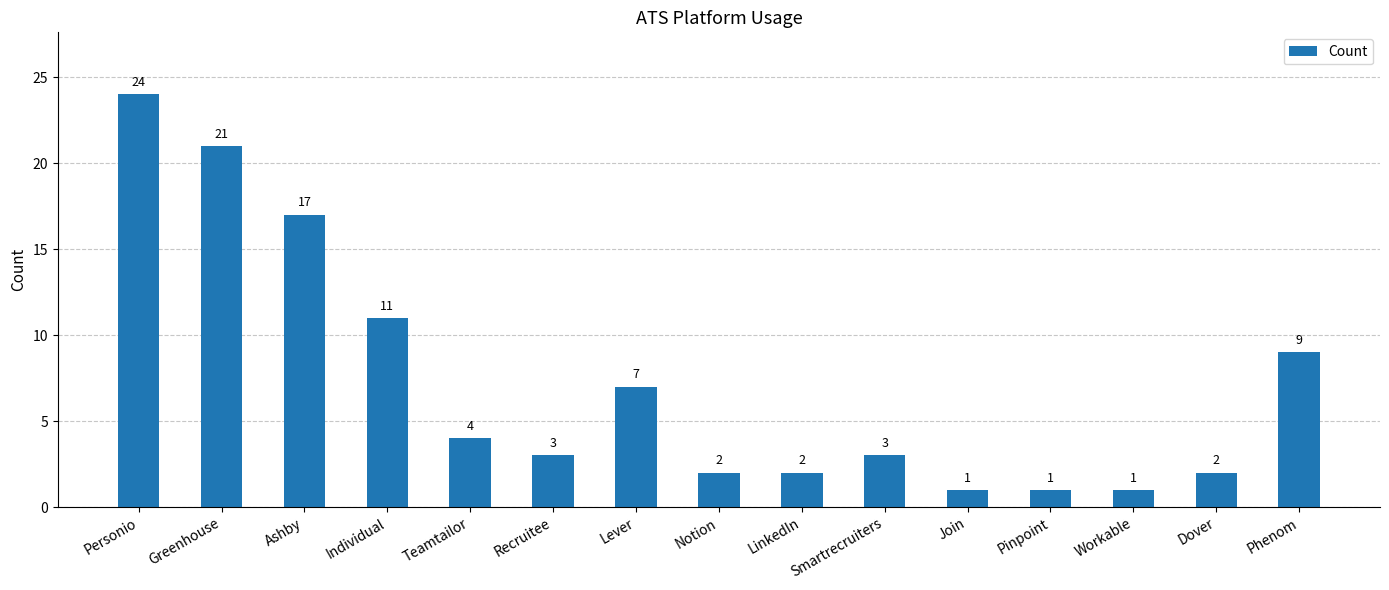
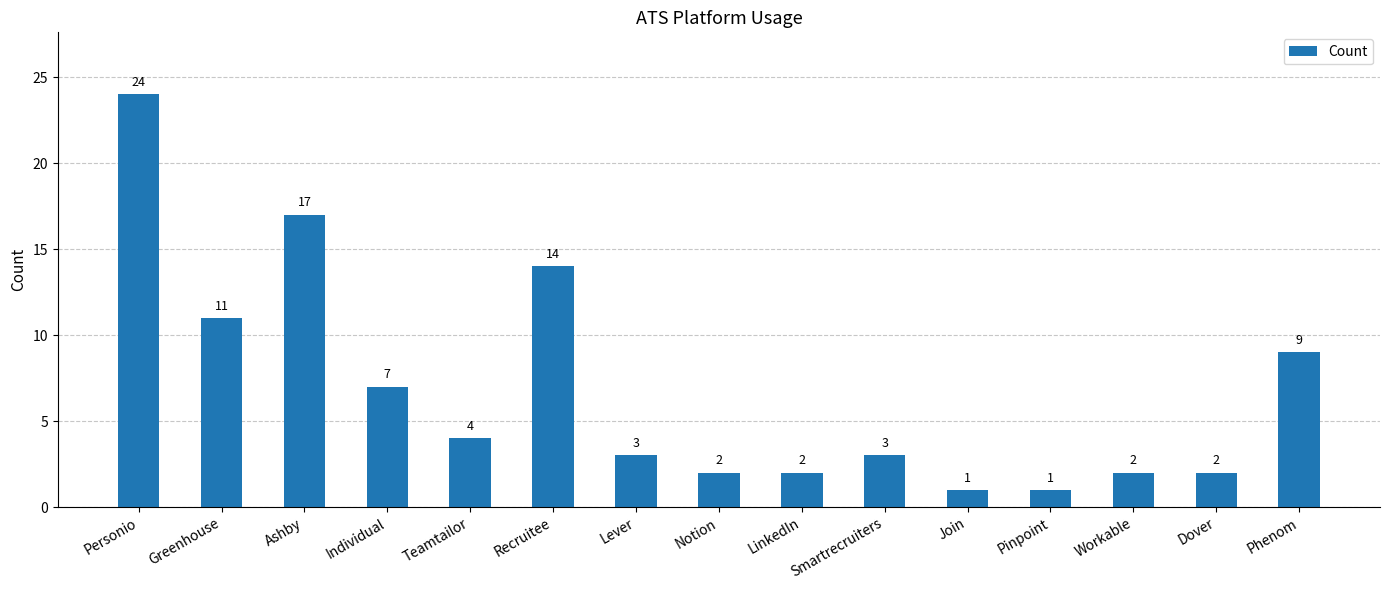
  {
    "Personio": 24,
-   "Greenhouse": 21,
+   "Greenhouse": 11,
    "Ashby": 17,
-   "Individual": 11,
+   "Individual": 7,
    "Teamtailor": 4,
-   "Recruitee": 3,
-   "Lever": 7,
+   "Recruitee": 14,
+   "Lever": 3,
    "Notion": 2,
    "LinkedIn": 2,
    "Smartrecruiters": 3,
    "Join": 1,
    "Pinpoint": 1,
-   "Workable": 1,
+   "Workable": 2,
    "Dover": 2,
    "Phenom": 9
  }
